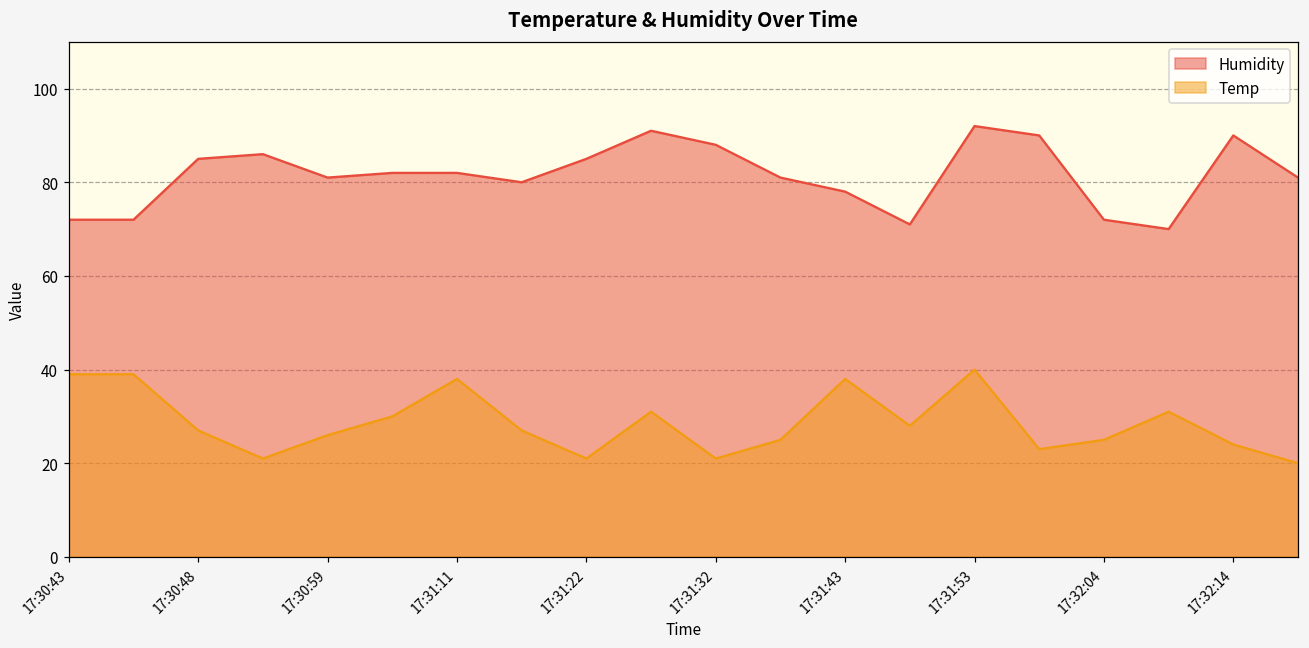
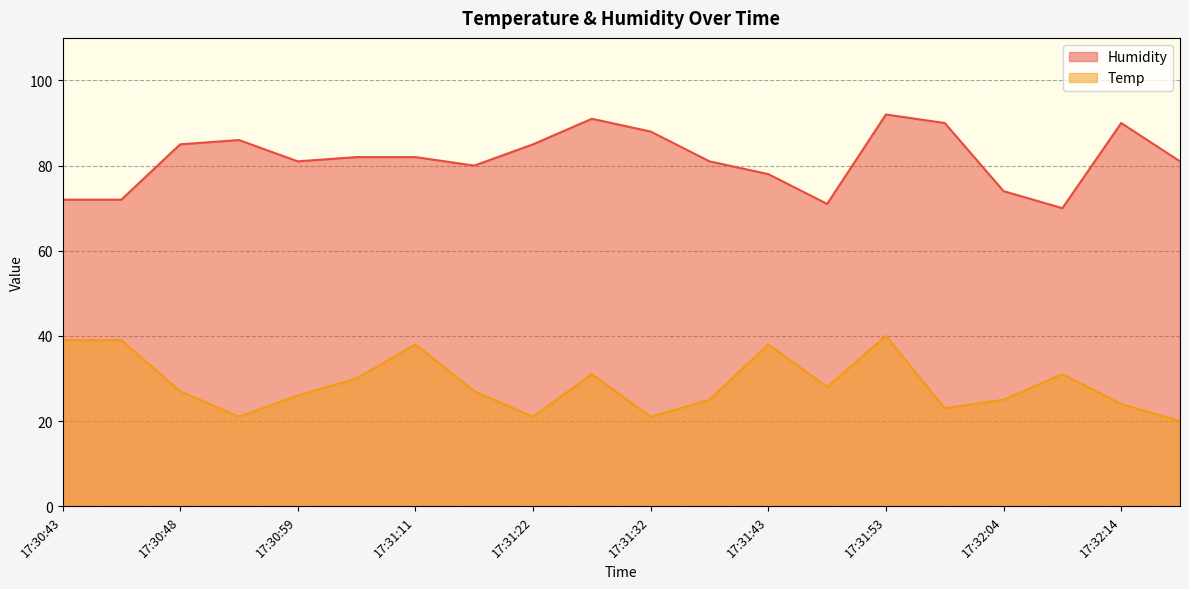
  {
    "Humidity": {
      "17:30:48": 85,
      "17:30:59": 81,
      "17:31:11": 82,
      "17:31:22": 85,
      "17:31:32": 88,
      "17:31:43": 78,
      "17:31:53": 92,
-     "17:32:04": 72,
+     "17:32:04": 74,
      "17:32:14": 90
    },
    "Temp": {
      "17:30:48": 27,
      "17:30:59": 26,
      "17:31:11": 38,
      "17:31:22": 21,
      "17:31:32": 21,
      "17:31:43": 38,
      "17:31:53": 40,
      "17:32:04": 25,
      "17:32:14": 24
    }
  }
